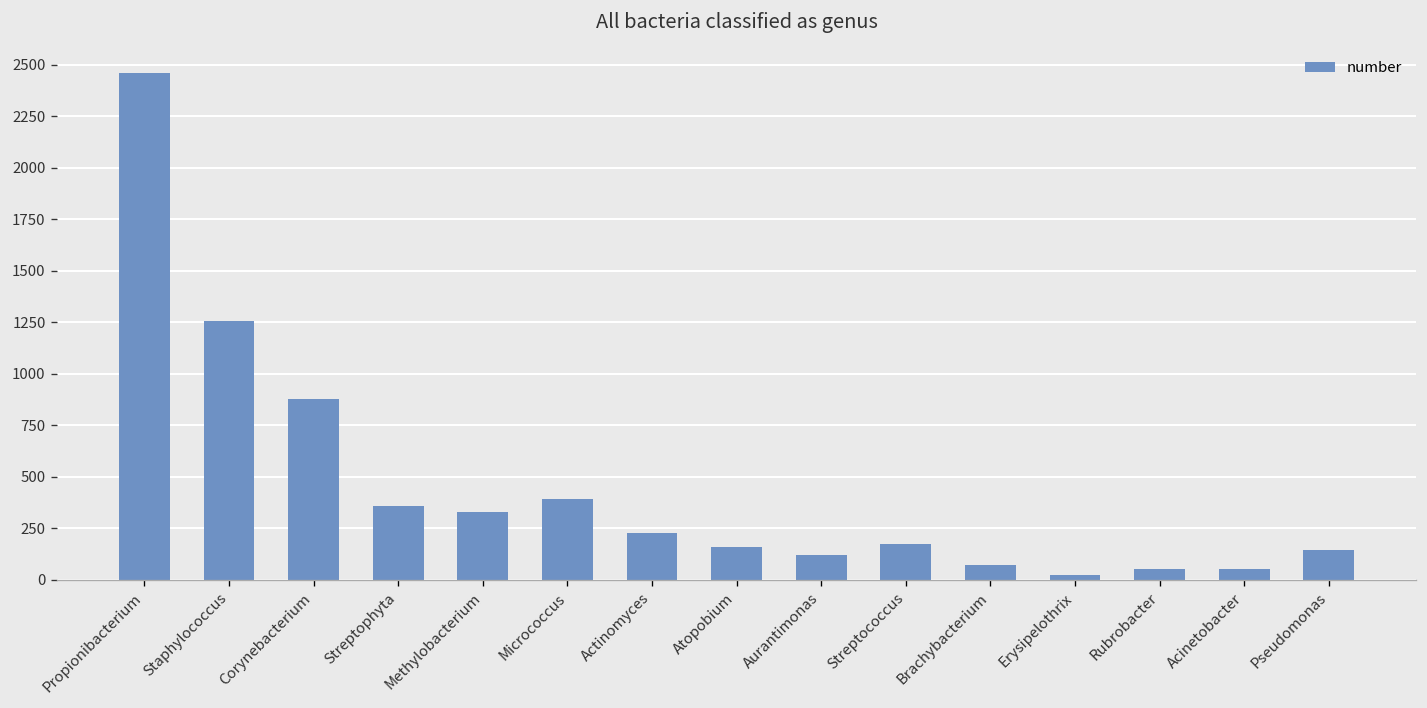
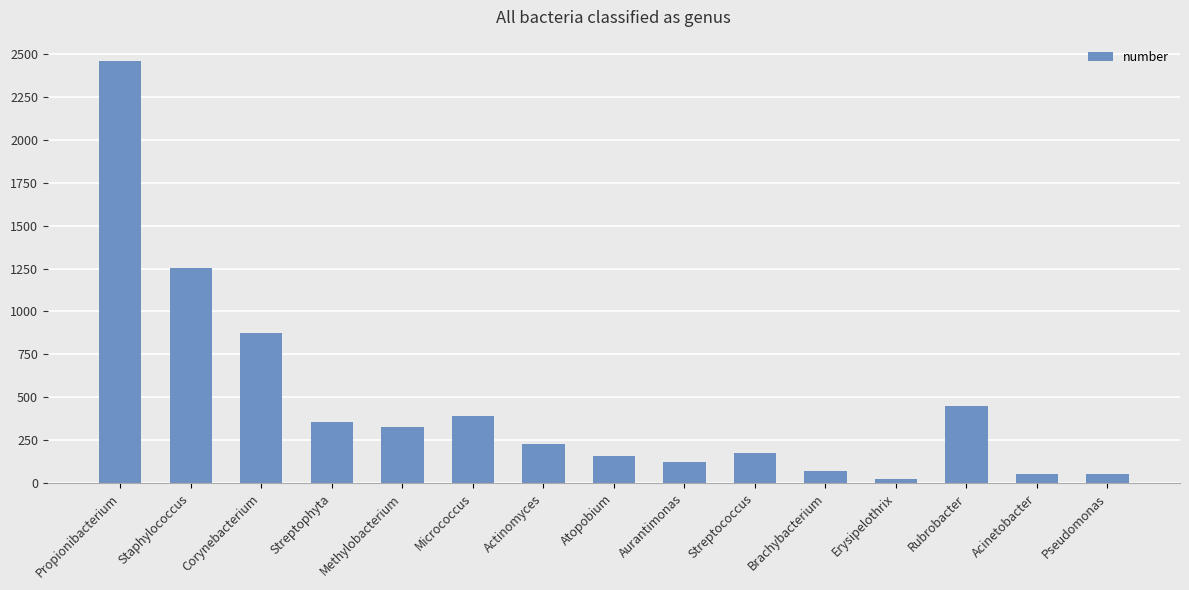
  {
    "Propionibacterium": 2460,
    "Staphylococcus": 1250,
    "Corynebacterium": 880,
    "Streptophyta": 360,
    "Methylobacterium": 330,
    "Micrococcus": 390,
    "Actinomyces": 230,
    "Atopobium": 160,
    "Aurantimonas": 120,
    "Streptococcus": 180,
    "Brachybacterium": 70,
    "Erysipelothrix": 20,
-   "Rubrobacter": 50,
+   "Rubrobacter": 450,
    "Acinetobacter": 50,
-   "Pseudomonas": 140
+   "Pseudomonas": 50
  }
